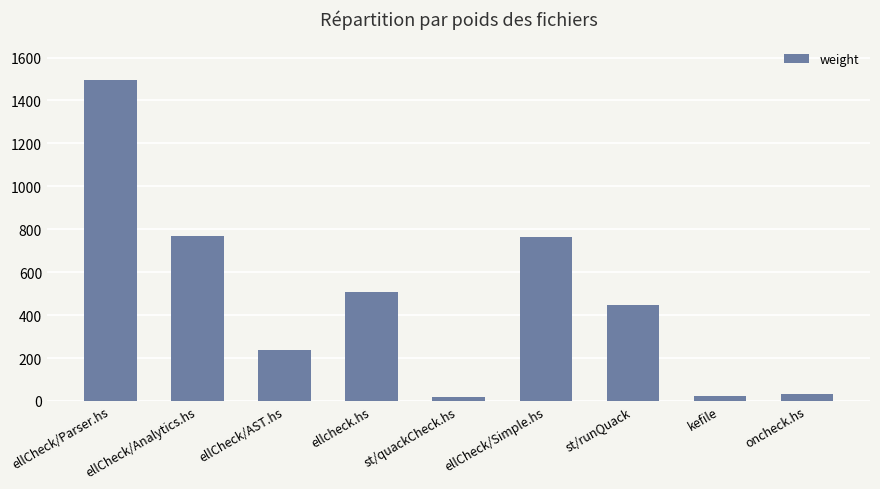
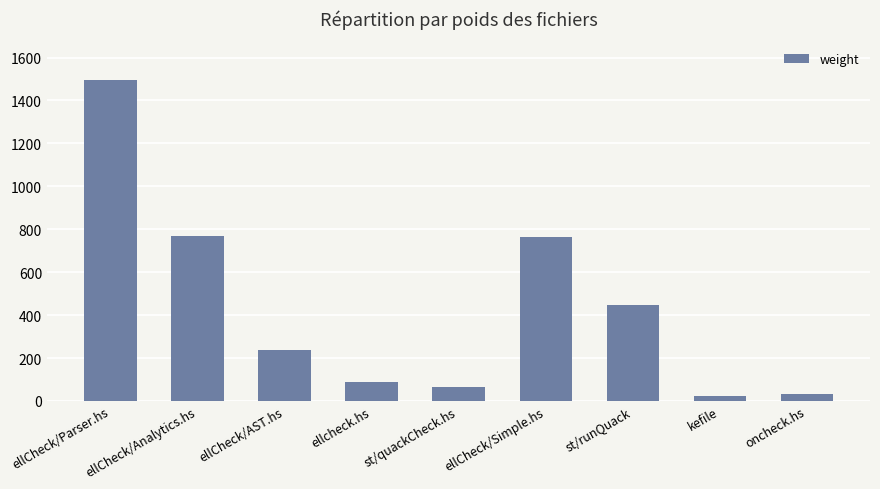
  {
    "ellCheck/Parser.hs": 1500,
    "ellCheck/Analytics.hs": 770,
    "ellCheck/AST.hs": 240,
-   "ellcheck.hs": 510,
-   "st/quackCheck.hs": 20,
+   "ellcheck.hs": 90,
+   "st/quackCheck.hs": 70,
    "ellCheck/Simple.hs": 760,
    "st/runQuack": 450,
    "kefile": 20,
    "oncheck.hs": 30
  }
